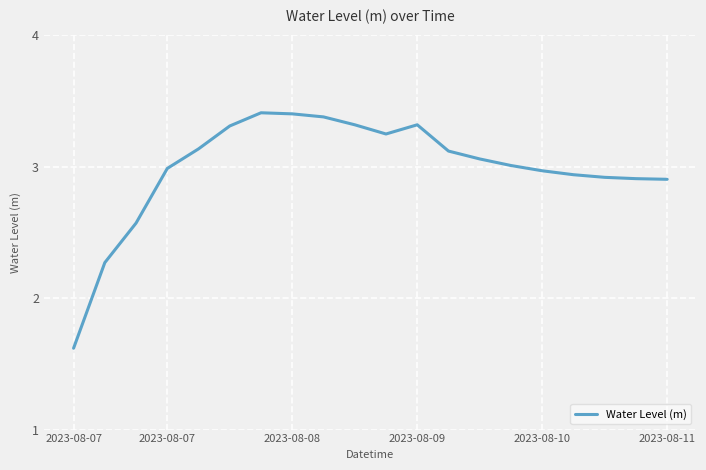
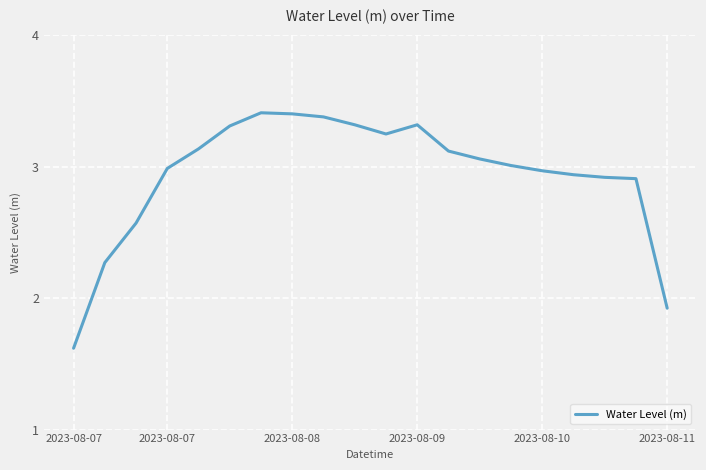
  {
    "2023-08-08": 3.40,
    "2023-08-09": 3.32,
    "2023-08-10": 2.97,
-   "2023-08-11": 2.91
+   "2023-08-11": 1.92
  }
